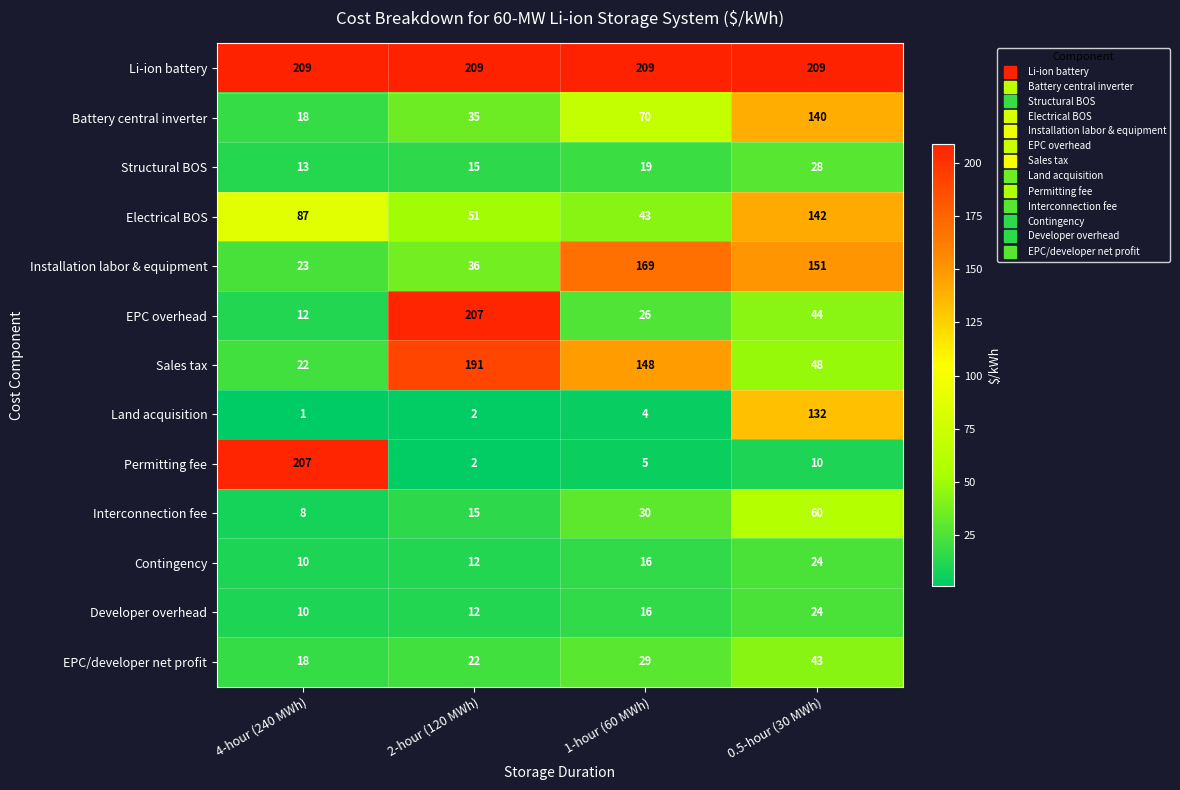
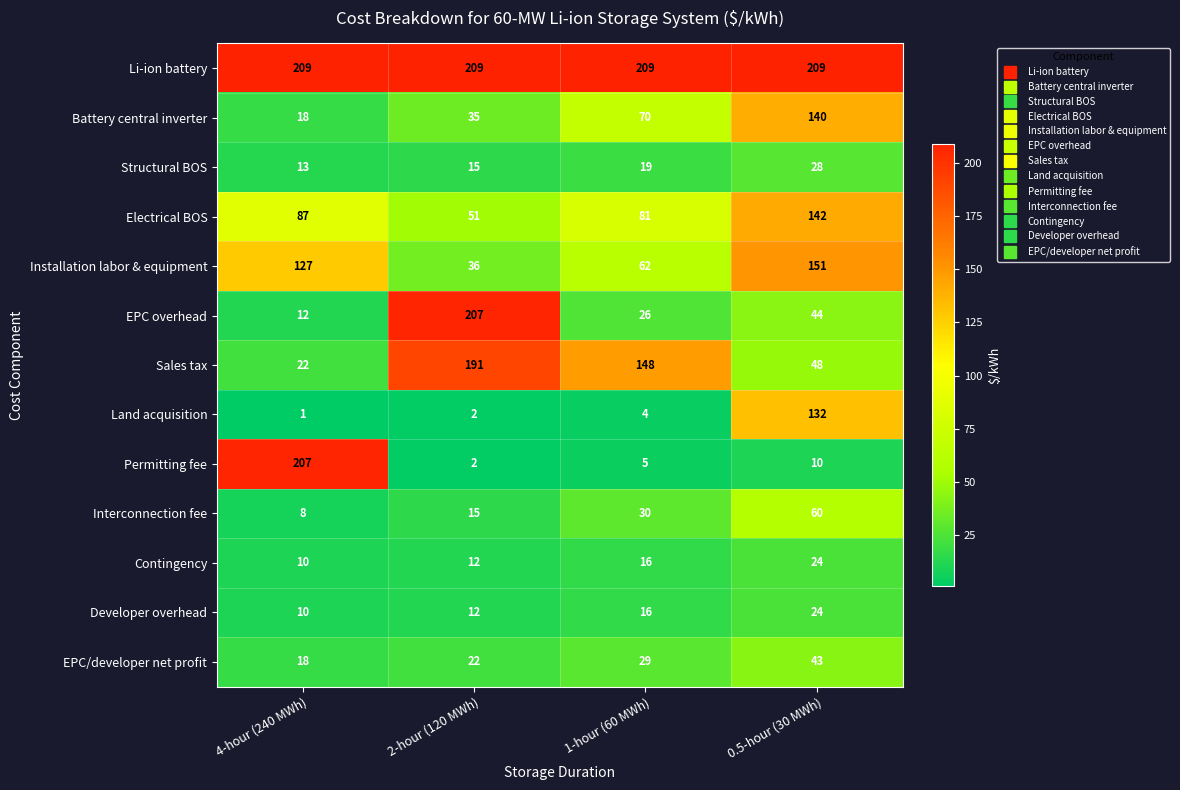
  {
    "Li-ion battery": {
      "4-hour (240 MWh)": 209,
      "2-hour (120 MWh)": 209,
      "1-hour (60 MWh)": 209,
      "0.5-hour (30 MWh)": 209
    },
    "Battery central inverter": {
      "4-hour (240 MWh)": 18,
      "2-hour (120 MWh)": 35,
      "1-hour (60 MWh)": 70,
      "0.5-hour (30 MWh)": 140
    },
    "Structural BOS": {
      "4-hour (240 MWh)": 13,
      "2-hour (120 MWh)": 15,
      "1-hour (60 MWh)": 19,
      "0.5-hour (30 MWh)": 28
    },
    "Electrical BOS": {
      "4-hour (240 MWh)": 87,
      "2-hour (120 MWh)": 51,
-     "1-hour (60 MWh)": 43,
+     "1-hour (60 MWh)": 81,
      "0.5-hour (30 MWh)": 142
    },
    "Installation labor & equipment": {
-     "4-hour (240 MWh)": 23,
+     "4-hour (240 MWh)": 127,
      "2-hour (120 MWh)": 36,
-     "1-hour (60 MWh)": 169,
+     "1-hour (60 MWh)": 62,
      "0.5-hour (30 MWh)": 151
    },
    "EPC overhead": {
      "4-hour (240 MWh)": 12,
      "2-hour (120 MWh)": 207,
      "1-hour (60 MWh)": 26,
      "0.5-hour (30 MWh)": 44
    },
    "Sales tax": {
      "4-hour (240 MWh)": 22,
      "2-hour (120 MWh)": 191,
      "1-hour (60 MWh)": 148,
      "0.5-hour (30 MWh)": 48
    },
    "Land acquisition": {
      "4-hour (240 MWh)": 1,
      "2-hour (120 MWh)": 2,
      "1-hour (60 MWh)": 4,
      "0.5-hour (30 MWh)": 132
    },
    "Permitting fee": {
      "4-hour (240 MWh)": 207,
      "2-hour (120 MWh)": 2,
      "1-hour (60 MWh)": 5,
      "0.5-hour (30 MWh)": 10
    },
    "Interconnection fee": {
      "4-hour (240 MWh)": 8,
      "2-hour (120 MWh)": 15,
      "1-hour (60 MWh)": 30,
      "0.5-hour (30 MWh)": 60
    },
    "Contingency": {
      "4-hour (240 MWh)": 10,
      "2-hour (120 MWh)": 12,
      "1-hour (60 MWh)": 16,
      "0.5-hour (30 MWh)": 24
    },
    "Developer overhead": {
      "4-hour (240 MWh)": 10,
      "2-hour (120 MWh)": 12,
      "1-hour (60 MWh)": 16,
      "0.5-hour (30 MWh)": 24
    },
    "EPC/developer net profit": {
      "4-hour (240 MWh)": 18,
      "2-hour (120 MWh)": 22,
      "1-hour (60 MWh)": 29,
      "0.5-hour (30 MWh)": 43
    }
  }
